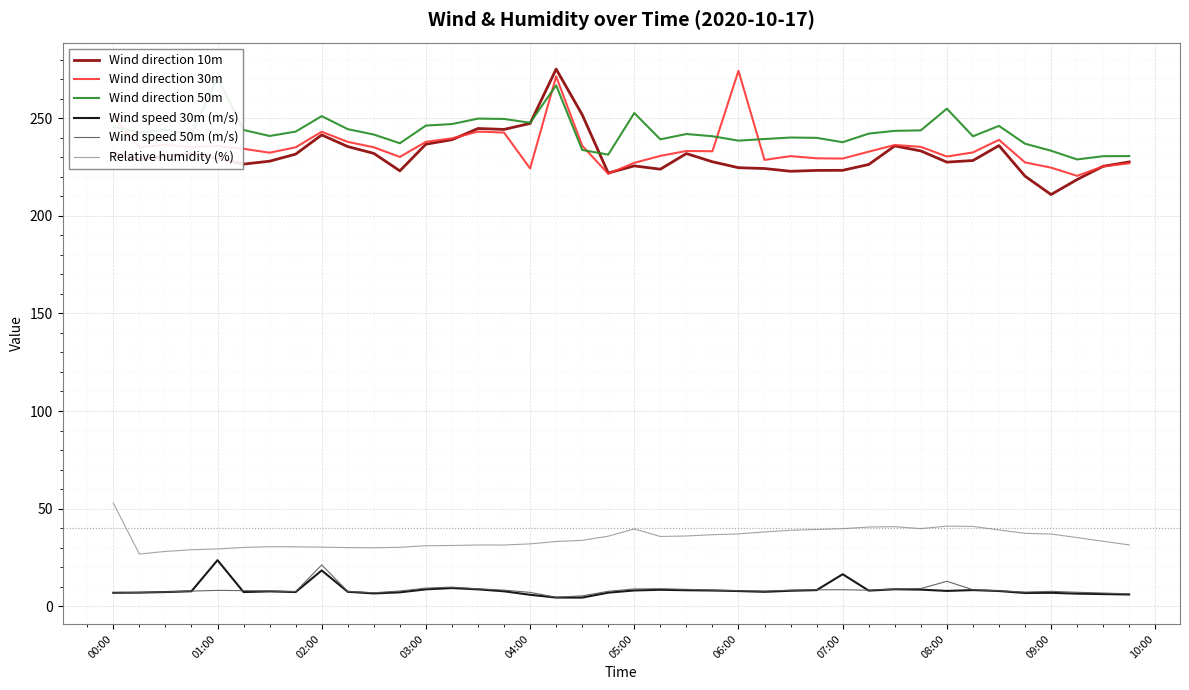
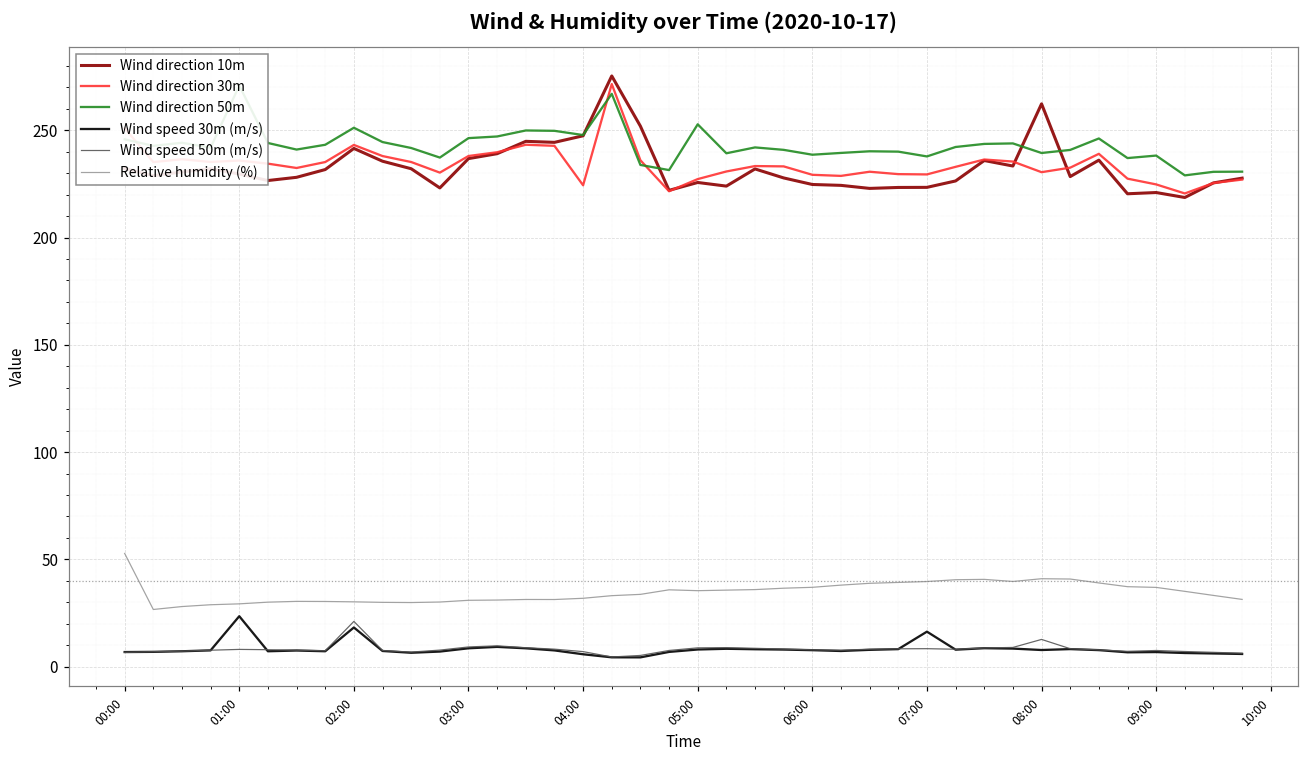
  {
    "Wind direction 10m": {
      "02:00": 242,
      "05:00": 226,
      "06:00": 225,
      "07:00": 223,
-     "08:00": 228,
-     "09:00": 211
+     "08:00": 262,
+     "09:00": 221
    },
    "Wind direction 30m": {
      "02:00": 243,
      "04:00": 224,
      "05:00": 227,
-     "06:00": 274,
+     "06:00": 229,
      "07:00": 229,
      "08:00": 230,
      "09:00": 225
    },
    "Wind direction 50m": {
      "02:00": 251,
      "03:00": 246,
      "05:00": 253,
      "06:00": 239,
      "07:00": 238,
-     "08:00": 255,
-     "09:00": 233
+     "08:00": 239,
+     "09:00": 238
    },
    "Wind speed 30m (m/s)": {
      "01:00": 24,
      "02:00": 18,
      "07:00": 16,
      "08:00": 8
    },
    "Wind speed 50m (m/s)": {
      "01:00": 8,
      "02:00": 21,
      "07:00": 8,
      "08:00": 13
    },
    "Relative humidity (%)": {
      "00:00": 53,
      "01:00": 29,
      "02:00": 30,
      "03:00": 31,
      "04:00": 32,
-     "05:00": 40,
+     "05:00": 35,
      "06:00": 37,
      "07:00": 40,
      "08:00": 41,
      "09:00": 37
    }
  }
